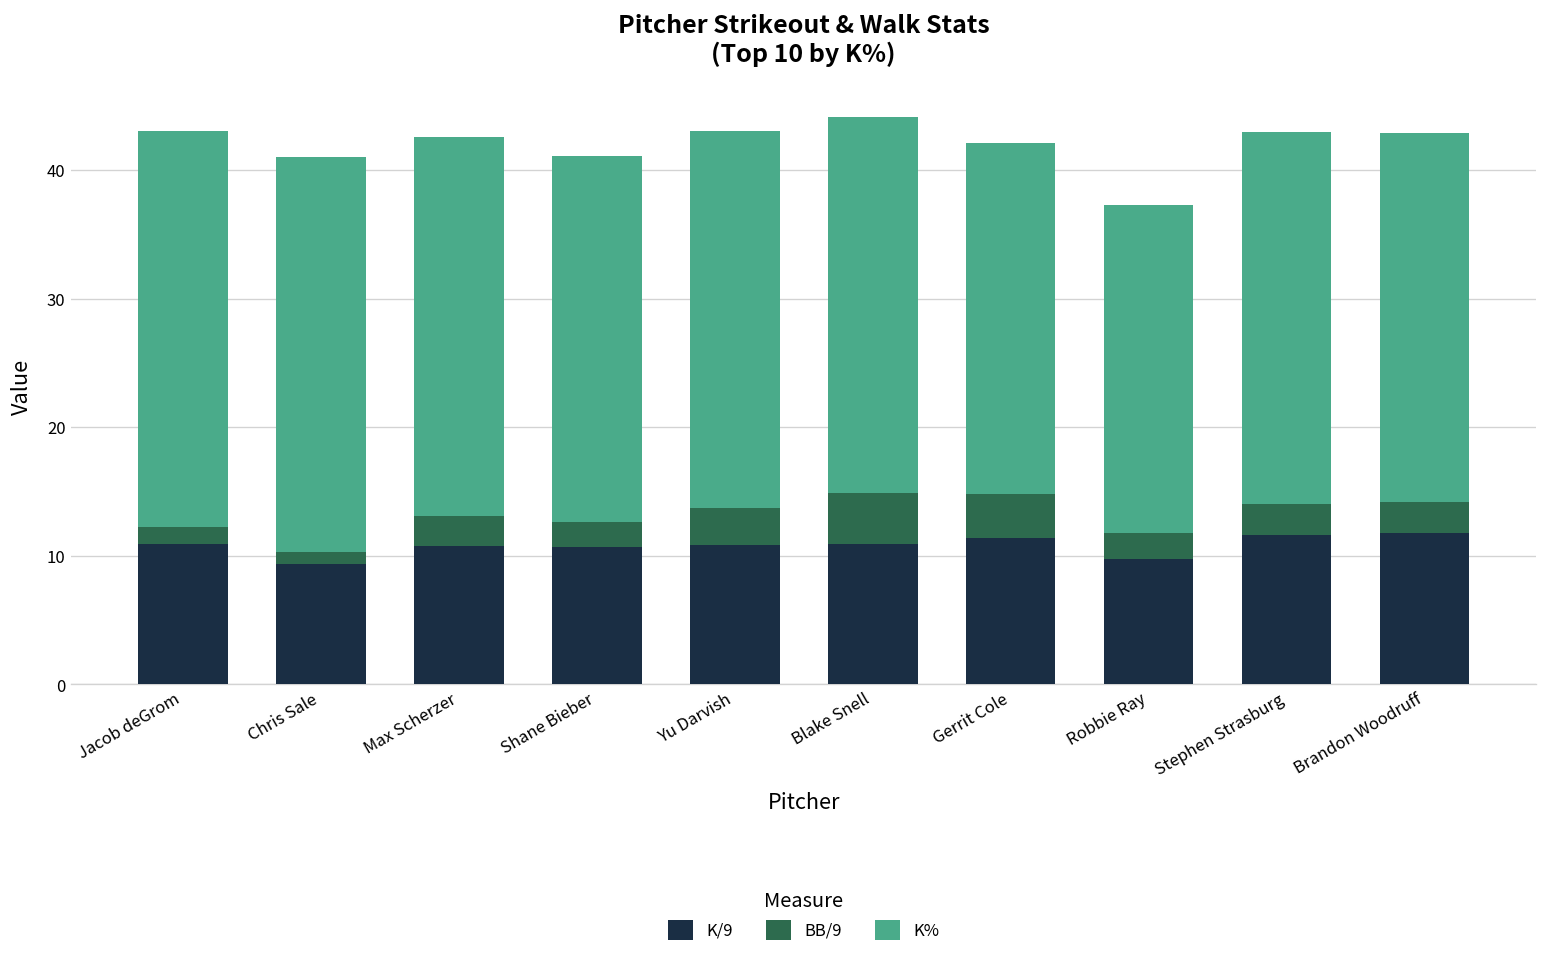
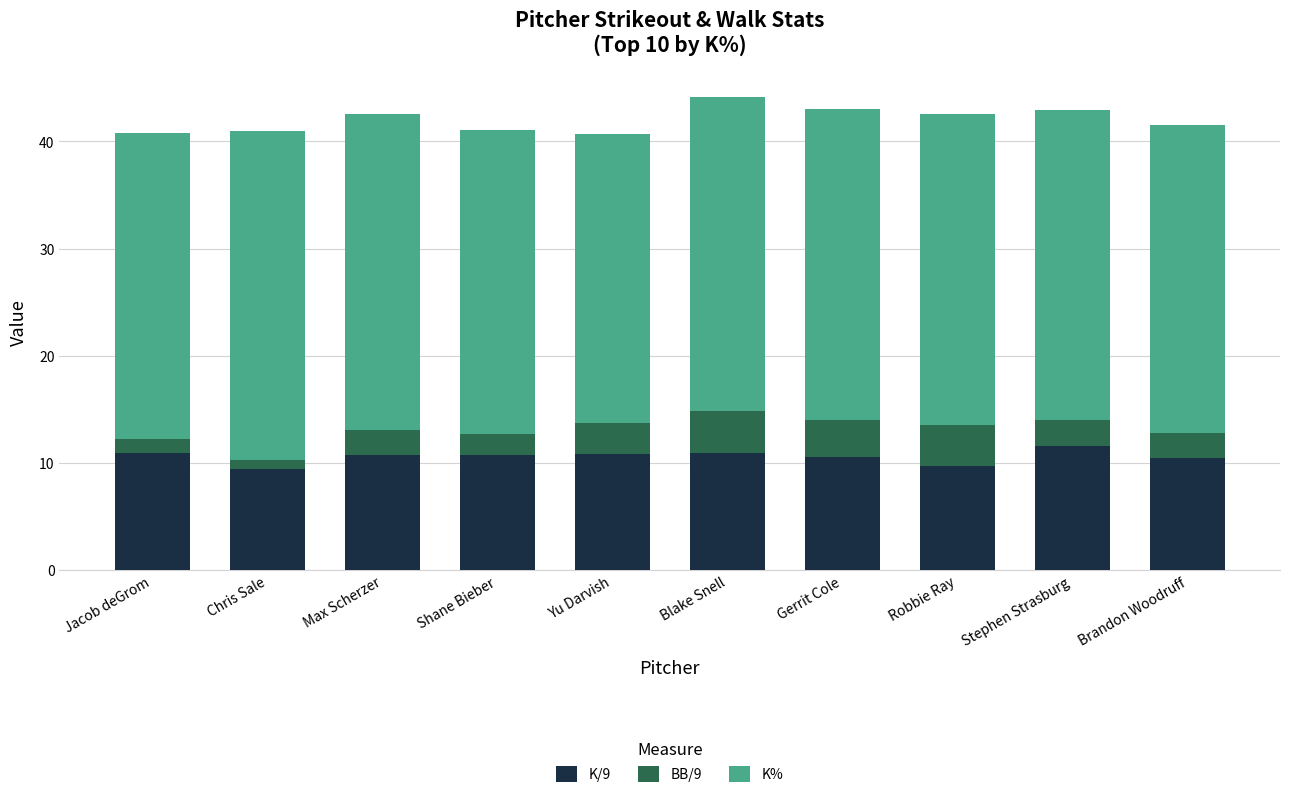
  {
    "K/9": {
      "Jacob deGrom": 10.9,
      "Chris Sale": 9.4,
      "Max Scherzer": 10.7,
      "Shane Bieber": 10.7,
      "Yu Darvish": 10.8,
      "Blake Snell": 11.0,
-     "Gerrit Cole": 11.4,
+     "Gerrit Cole": 10.5,
      "Robbie Ray": 9.7,
      "Stephen Strasburg": 11.6,
-     "Brandon Woodruff": 11.8
+     "Brandon Woodruff": 10.4
    },
    "BB/9": {
      "Jacob deGrom": 1.3,
      "Chris Sale": 0.9,
      "Max Scherzer": 2.3,
      "Shane Bieber": 1.9,
      "Yu Darvish": 2.9,
      "Blake Snell": 3.9,
      "Gerrit Cole": 3.4,
-     "Robbie Ray": 2.0,
+     "Robbie Ray": 3.8,
      "Stephen Strasburg": 2.4,
      "Brandon Woodruff": 2.4
    },
    "K%": {
-     "Jacob deGrom": 30.8,
+     "Jacob deGrom": 28.6,
      "Chris Sale": 30.7,
      "Max Scherzer": 29.5,
      "Shane Bieber": 28.4,
-     "Yu Darvish": 29.3,
+     "Yu Darvish": 27.0,
      "Blake Snell": 29.3,
-     "Gerrit Cole": 27.3,
-     "Robbie Ray": 25.5,
+     "Gerrit Cole": 29.0,
+     "Robbie Ray": 29.0,
      "Stephen Strasburg": 28.9,
      "Brandon Woodruff": 28.7
    }
  }
